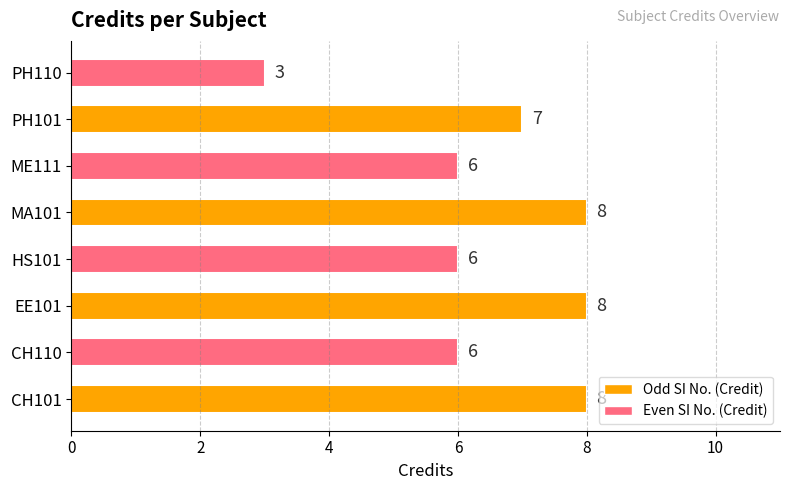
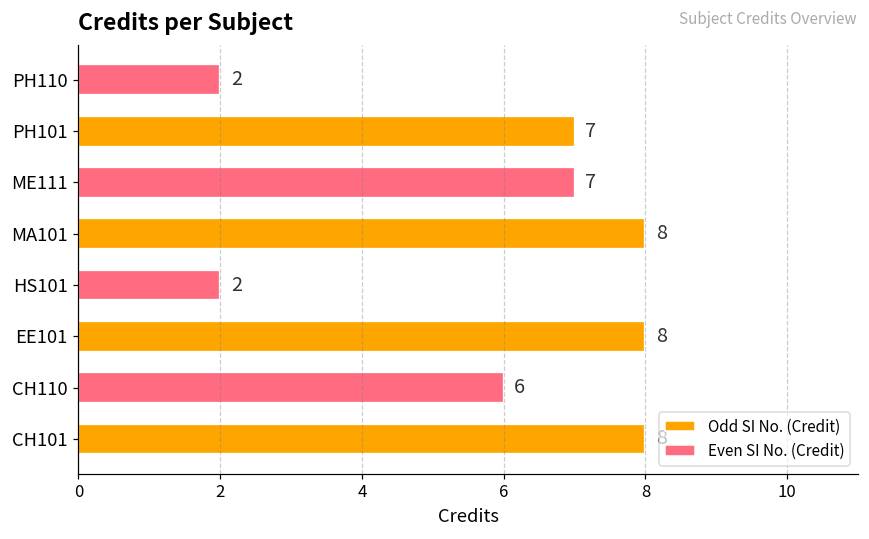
  {
-   "PH110": 3,
+   "PH110": 2,
    "PH101": 7,
-   "ME111": 6,
+   "ME111": 7,
    "MA101": 8,
-   "HS101": 6,
+   "HS101": 2,
    "EE101": 8,
    "CH110": 6
  }
